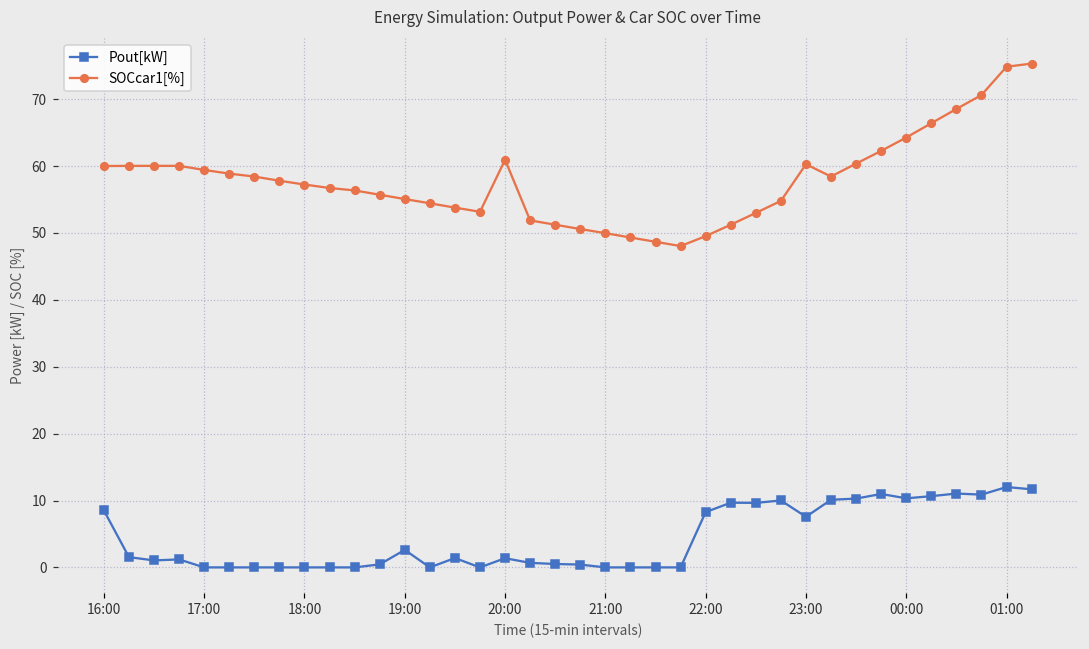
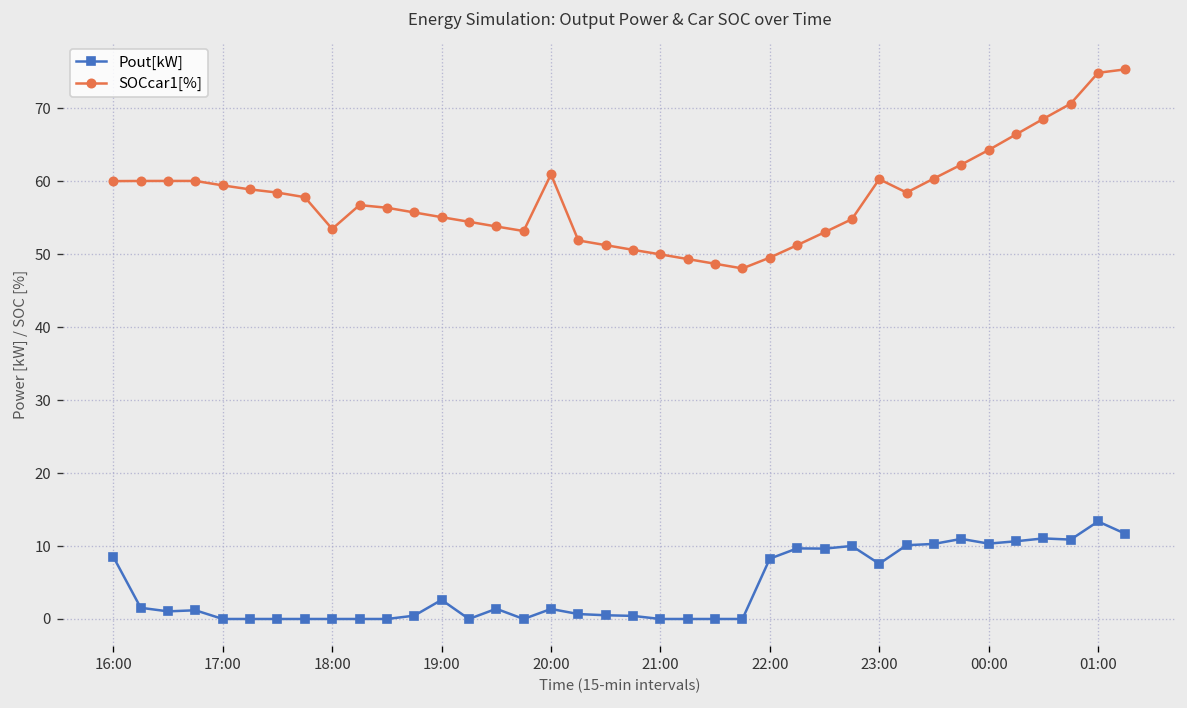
  {
    "Pout[kW]": {
      "16:00": 9,
      "17:00": 0,
      "18:00": 0,
      "19:00": 3,
      "20:00": 1,
      "21:00": 0,
      "22:00": 8,
      "23:00": 8,
      "00:00": 10,
-     "01:00": 12
+     "01:00": 13
    },
    "SOCcar1[%]": {
      "16:00": 60,
      "17:00": 59,
-     "18:00": 57,
+     "18:00": 53,
      "19:00": 55,
      "20:00": 61,
      "21:00": 50,
      "22:00": 50,
      "23:00": 60,
      "00:00": 64,
      "01:00": 75
    }
  }
